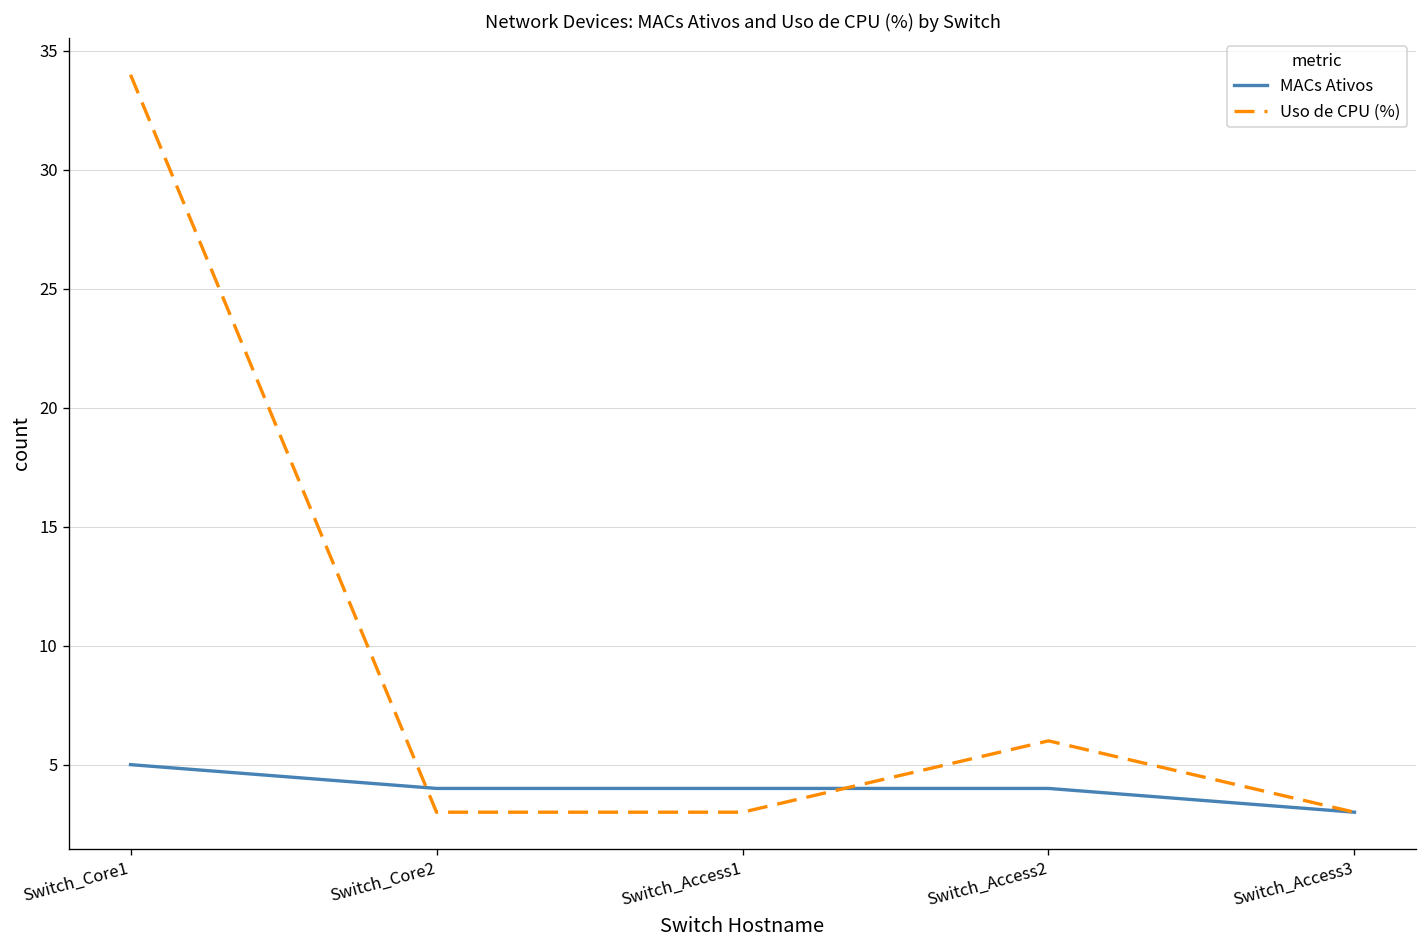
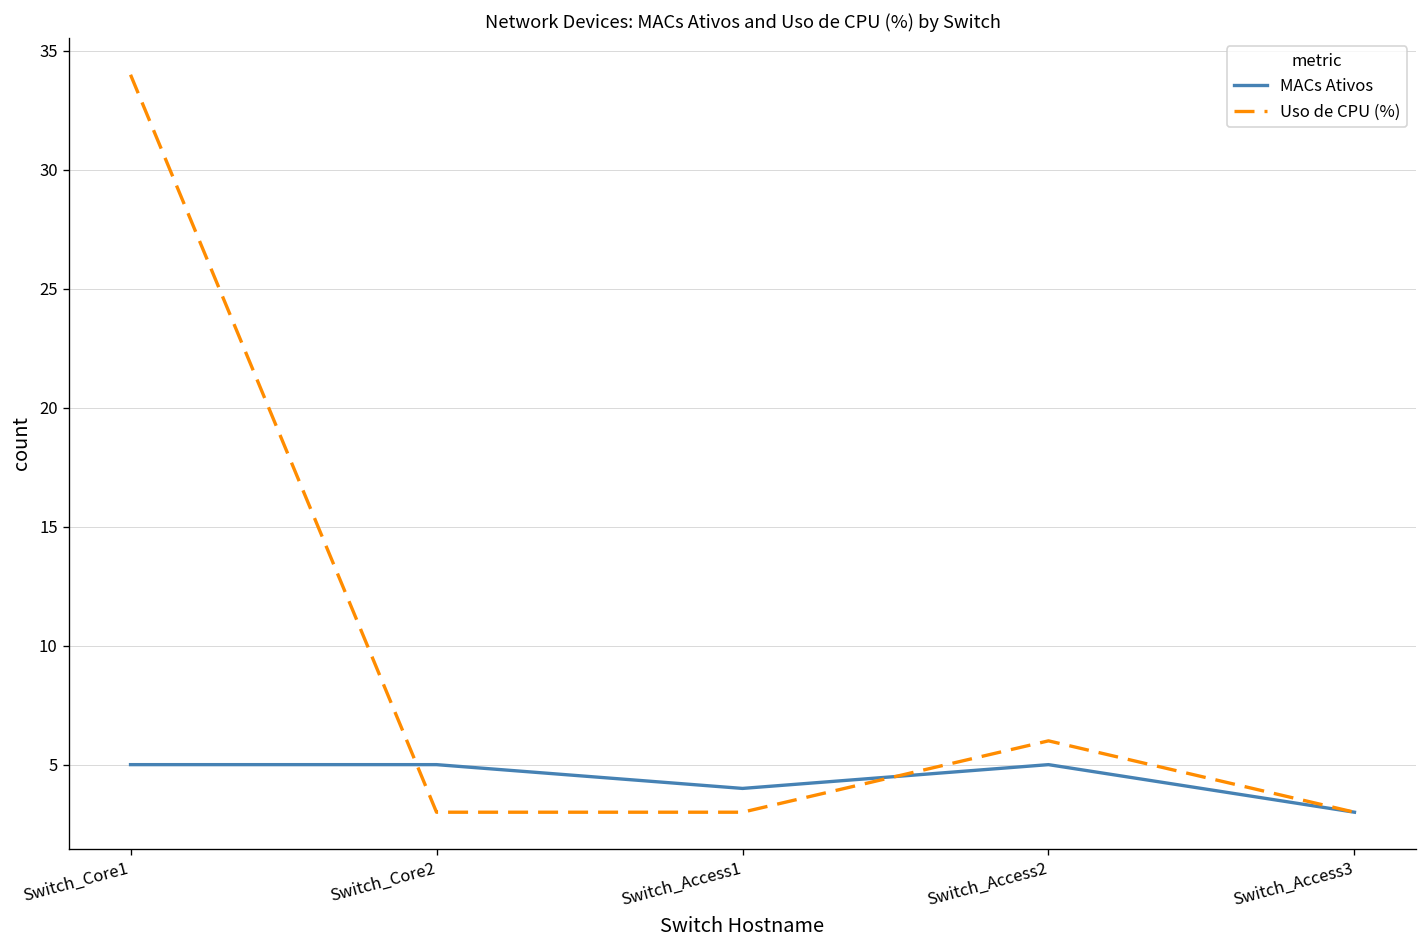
  {
    "MACs Ativos": {
      "Switch_Core1": 5,
-     "Switch_Core2": 4,
+     "Switch_Core2": 5,
      "Switch_Access1": 4,
-     "Switch_Access2": 4
+     "Switch_Access2": 5
    },
    "Uso de CPU (%)": {
      "Switch_Core1": 34,
      "Switch_Core2": 3,
      "Switch_Access1": 3,
      "Switch_Access2": 6
    }
  }
